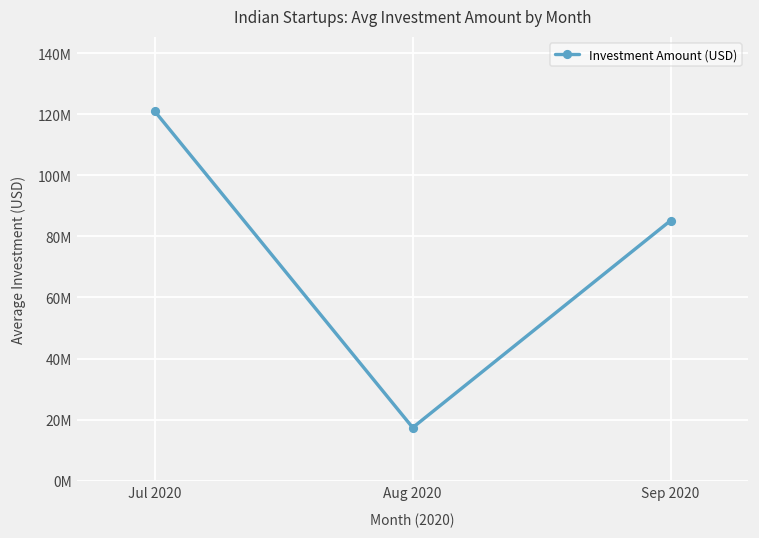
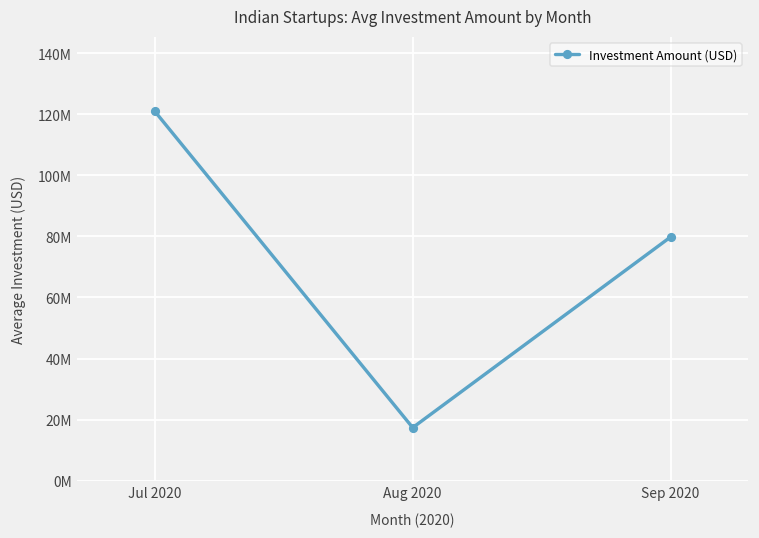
  {
    "Jul 2020": 121000000,
    "Aug 2020": 17000000,
-   "Sep 2020": 85000000
+   "Sep 2020": 80000000
  }
